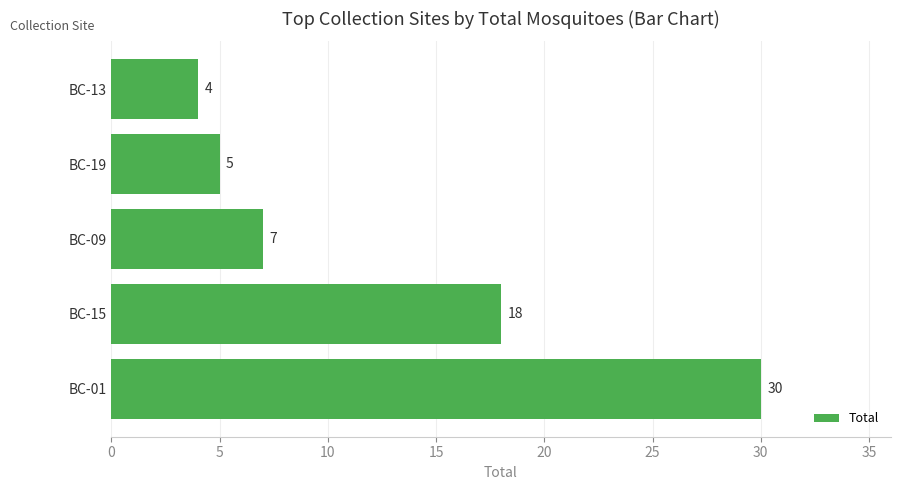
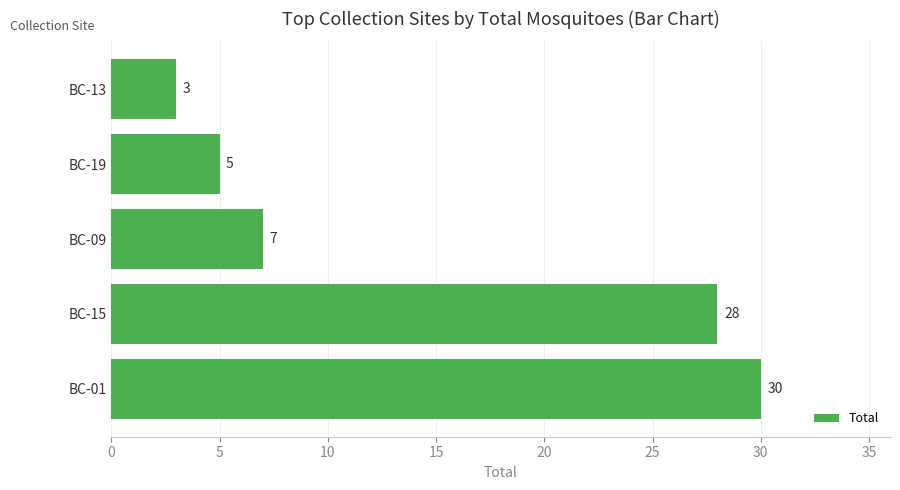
  {
-   "BC-13": 4,
+   "BC-13": 3,
    "BC-19": 5,
    "BC-09": 7,
-   "BC-15": 18,
+   "BC-15": 28,
    "BC-01": 30
  }
